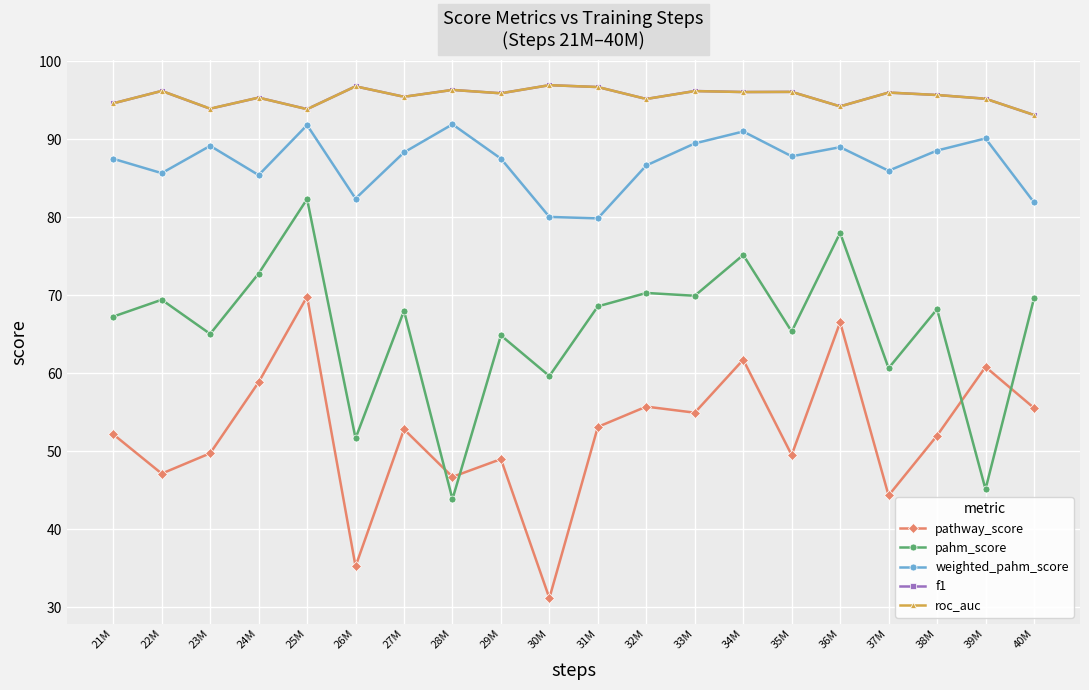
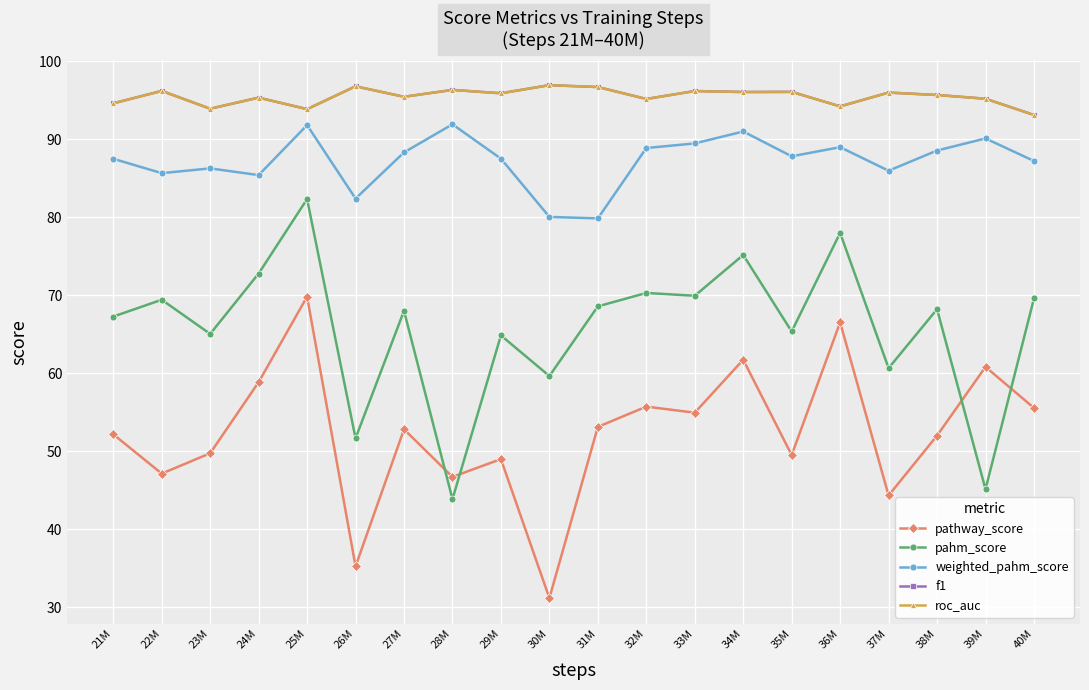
  {
    "pahm_score": {
      "21M": 67,
      "22M": 69,
      "23M": 65,
      "24M": 73,
      "25M": 82,
      "26M": 52,
      "27M": 68,
      "28M": 44,
      "29M": 65,
      "30M": 60,
      "31M": 69,
      "32M": 70,
      "33M": 70,
      "34M": 75,
      "35M": 65,
      "36M": 78,
      "37M": 61,
      "38M": 68,
      "39M": 45,
      "40M": 70
    },
    "weighted_pahm_score": {
      "21M": 87,
      "22M": 86,
-     "23M": 89,
+     "23M": 86,
      "24M": 85,
      "25M": 92,
      "26M": 82,
      "27M": 88,
      "28M": 92,
      "29M": 88,
      "30M": 80,
      "31M": 80,
-     "32M": 87,
+     "32M": 89,
      "33M": 89,
      "34M": 91,
      "35M": 88,
      "36M": 89,
      "37M": 86,
      "38M": 89,
      "39M": 90,
-     "40M": 82
+     "40M": 87
    }
  }
